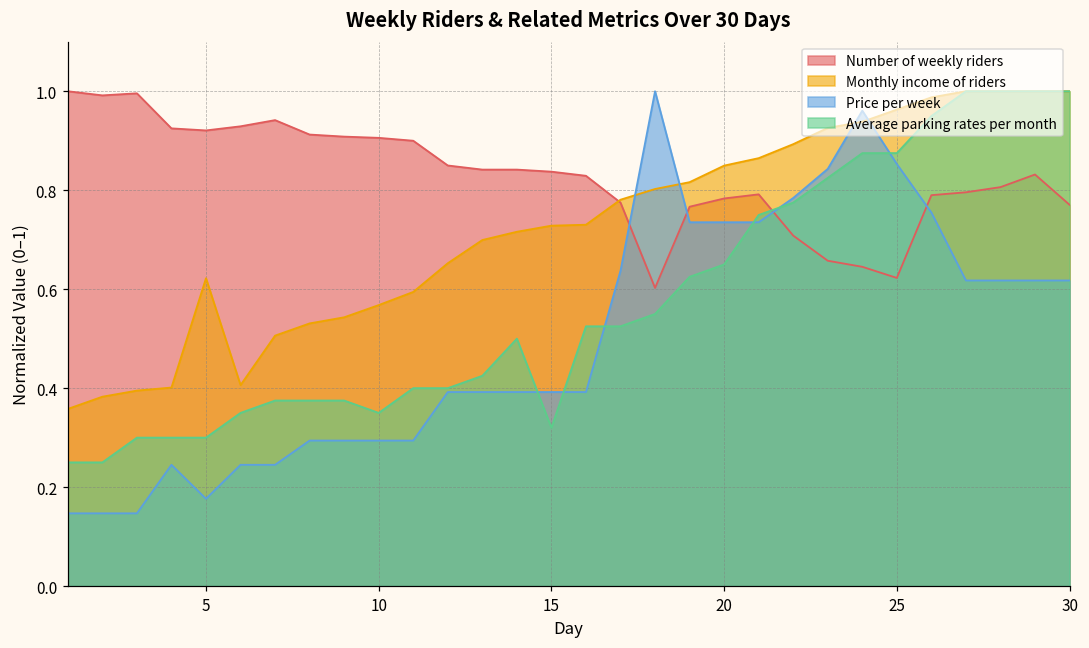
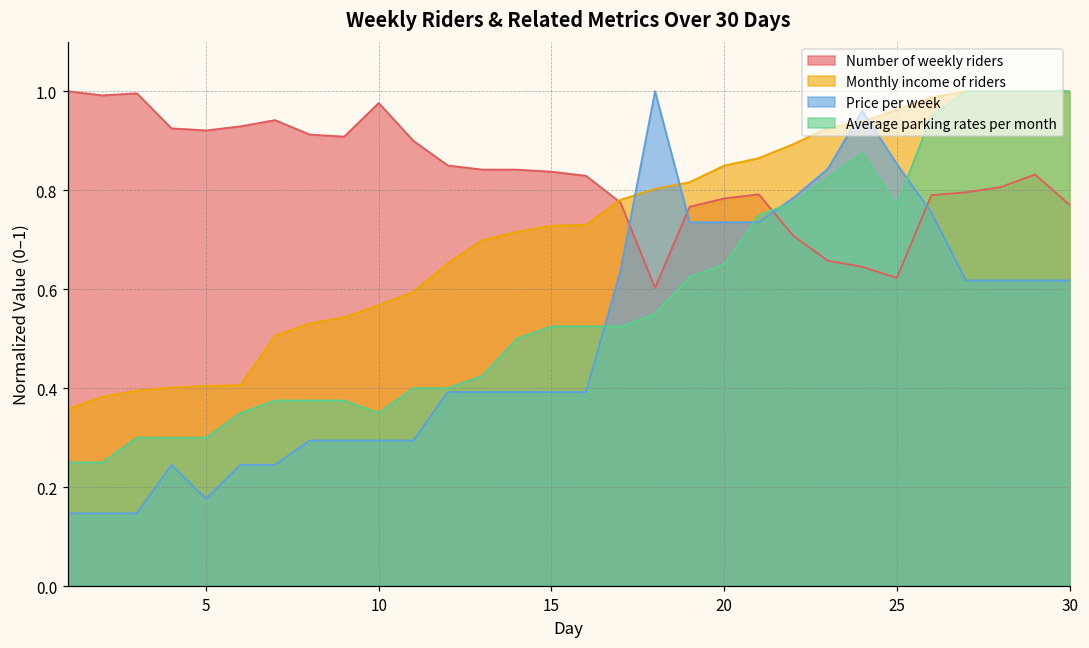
  {
    "Number of weekly riders": {
      "5": 0.92,
-     "10": 0.91,
+     "10": 0.98,
      "15": 0.84,
      "20": 0.78,
      "25": 0.62,
      "30": 0.77
    },
    "Monthly income of riders": {
-     "5": 0.62,
+     "5": 0.40,
      "10": 0.57,
      "15": 0.73,
      "20": 0.85
    },
    "Price per week": {
      "5": 0.18,
      "10": 0.29,
      "15": 0.39,
      "20": 0.74,
      "25": 0.85,
      "30": 0.62
    },
    "Average parking rates per month": {
      "5": 0.30,
      "10": 0.35,
-     "15": 0.32,
+     "15": 0.53,
      "20": 0.65,
-     "25": 0.88
+     "25": 0.77
    }
  }
